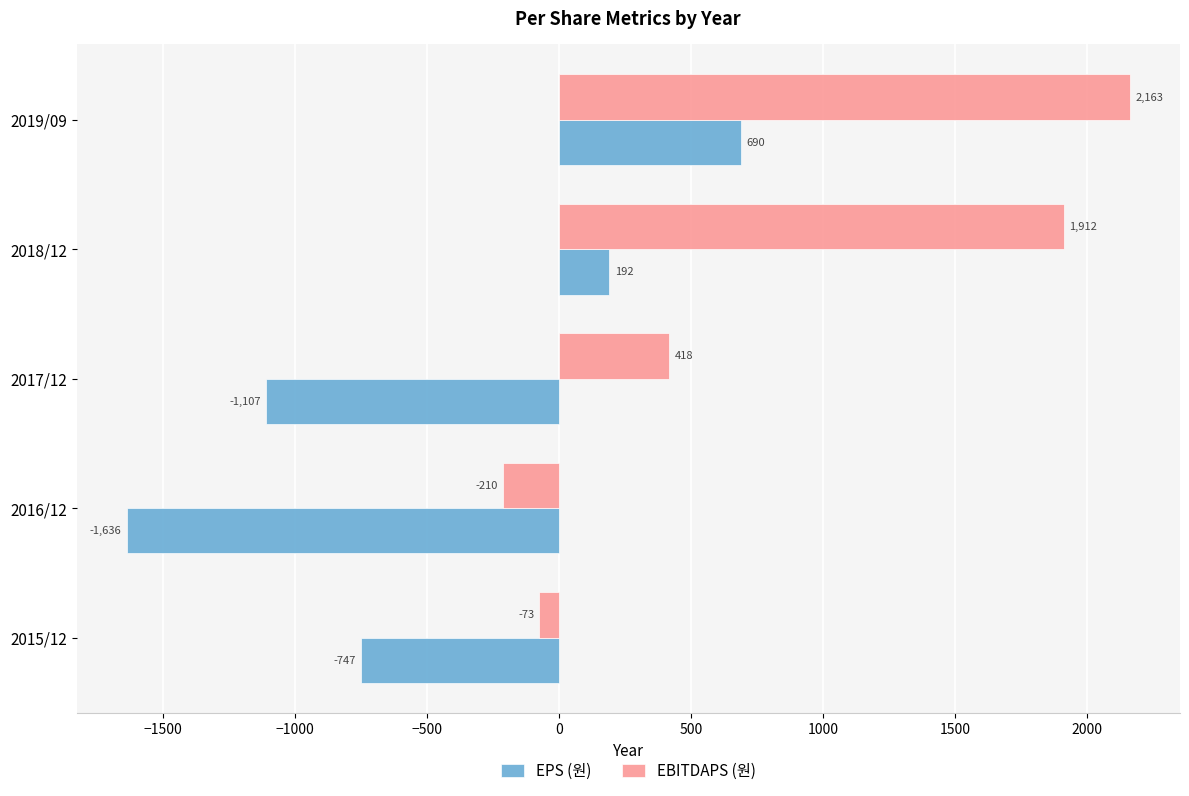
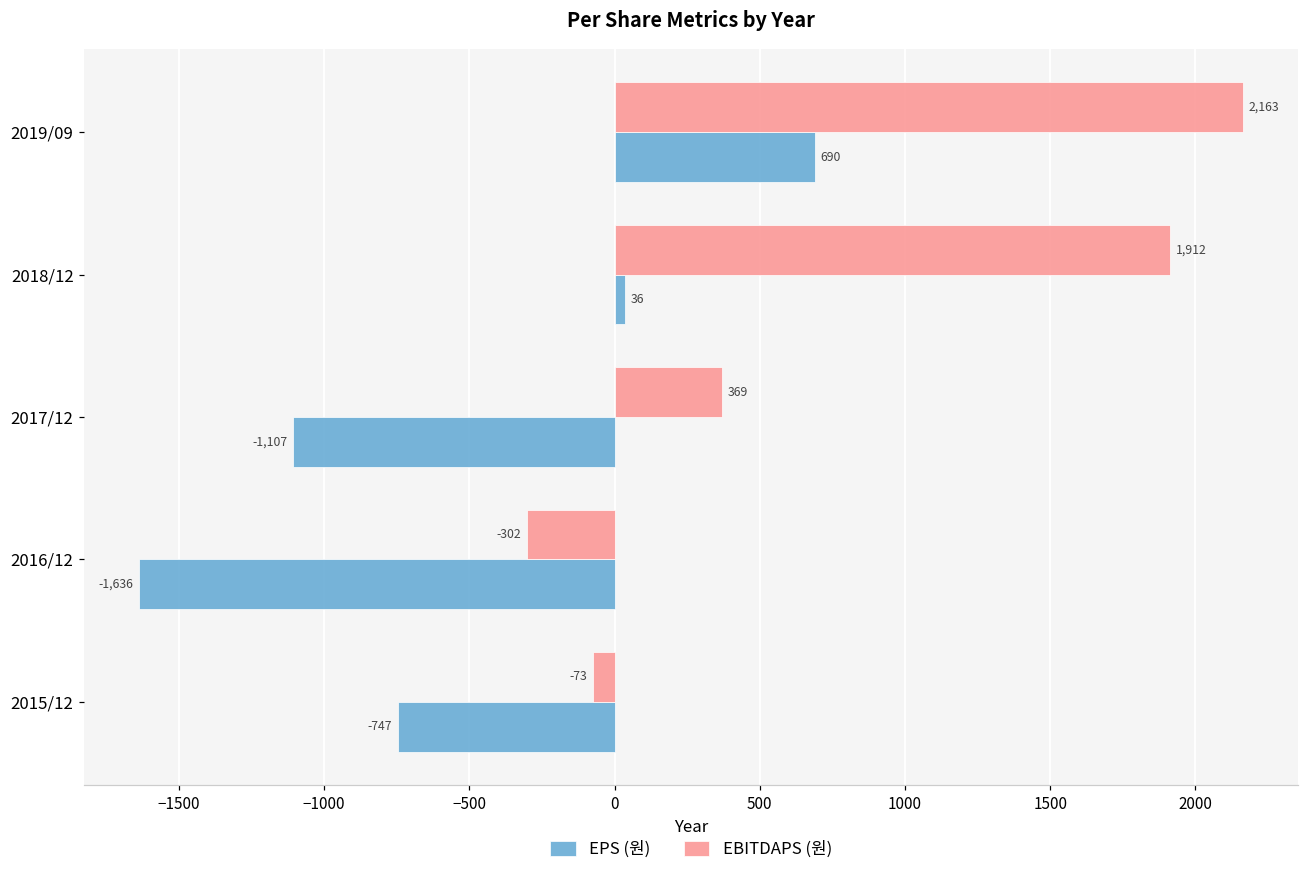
  {
    "EPS (원)": {
      "2019/09": "690",
-     "2018/12": "192",
+     "2018/12": "36",
      "2017/12": "-1,107",
      "2016/12": "-1,636",
      "2015/12": "-747"
    },
    "EBITDAPS (원)": {
      "2019/09": "2,163",
      "2018/12": "1,912",
-     "2017/12": "418",
-     "2016/12": "-210",
+     "2017/12": "369",
+     "2016/12": "-302",
      "2015/12": "-73"
    }
  }
